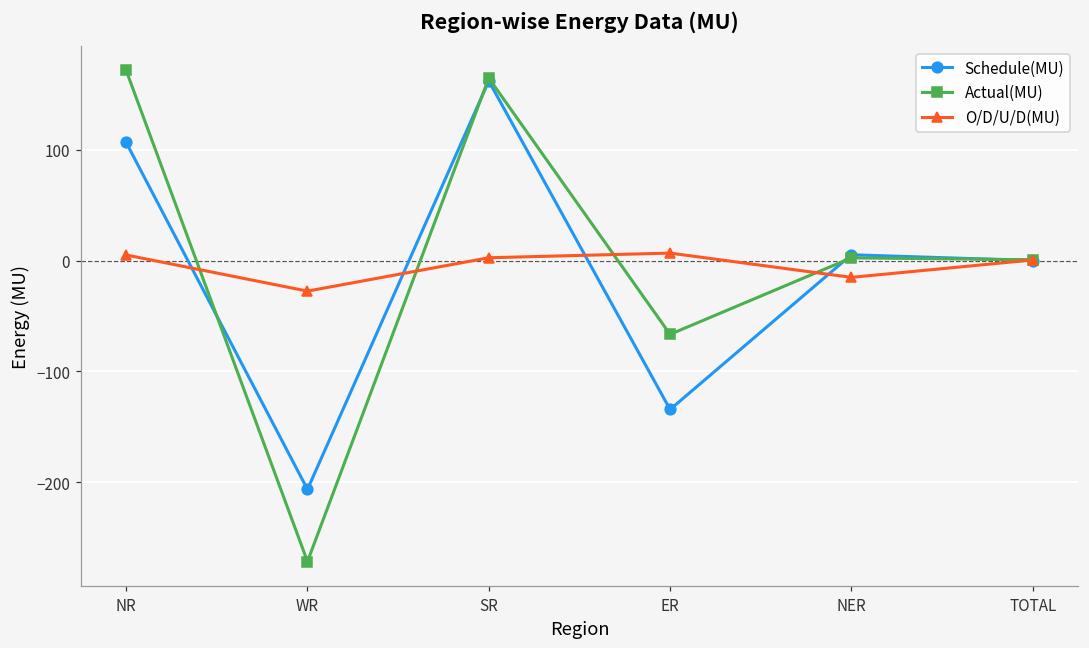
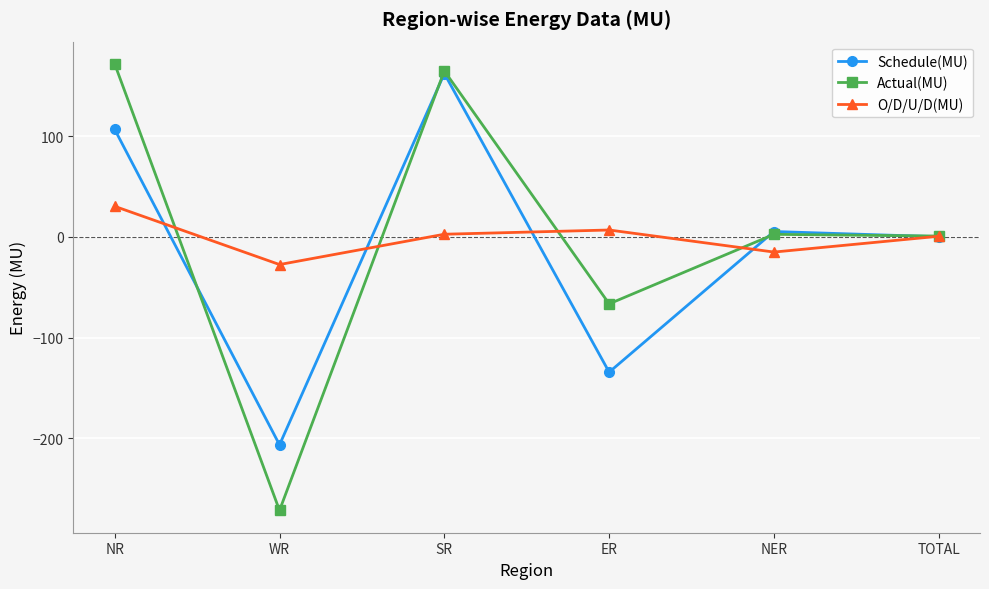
  {
    "Schedule(MU)": {
      "NR": 107,
      "WR": -206,
      "SR": 162,
      "ER": -134,
      "NER": 5
    },
    "Actual(MU)": {
      "NR": 172,
      "WR": -272,
      "SR": 165,
      "ER": -67,
      "NER": 3
    },
    "O/D/U/D(MU)": {
-     "NR": 5,
+     "NR": 30,
      "WR": -28,
      "SR": 3,
      "ER": 7,
      "NER": -15
    }
  }
